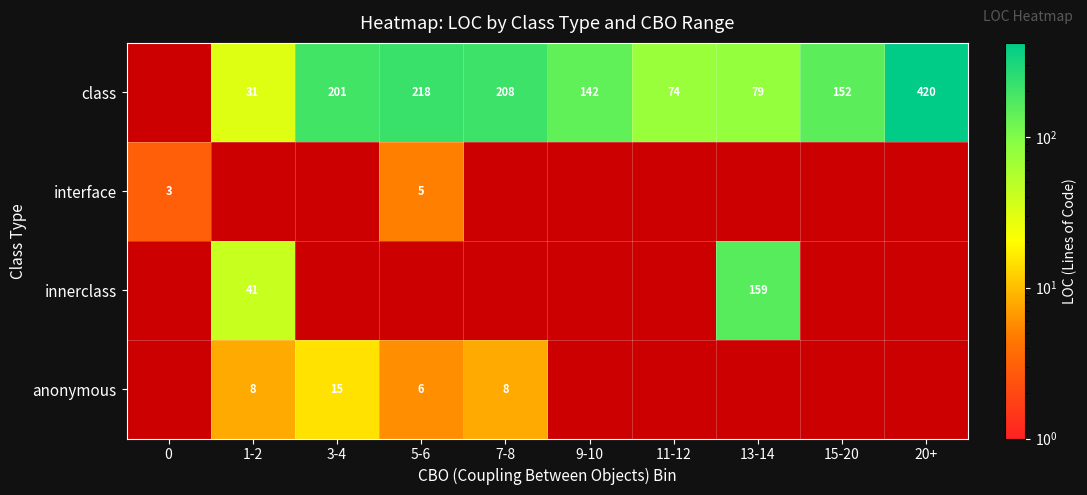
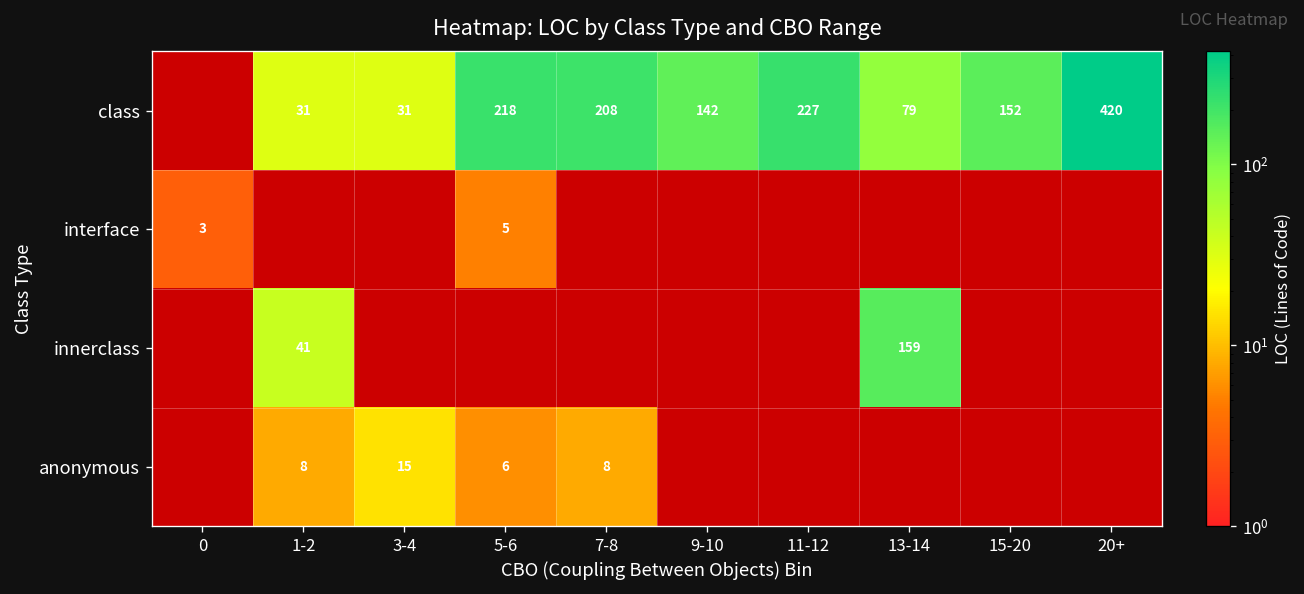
  {
    "class": {
      "1-2": 31,
-     "3-4": 201,
+     "3-4": 31,
      "5-6": 218,
      "7-8": 208,
      "9-10": 142,
-     "11-12": 74,
+     "11-12": 227,
      "13-14": 79,
      "15-20": 152,
      "20+": 420
    },
    "interface": {
      "0": 3,
      "5-6": 5
    },
    "innerclass": {
      "1-2": 41,
      "13-14": 159
    },
    "anonymous": {
      "1-2": 8,
      "3-4": 15,
      "5-6": 6,
      "7-8": 8
    }
  }
